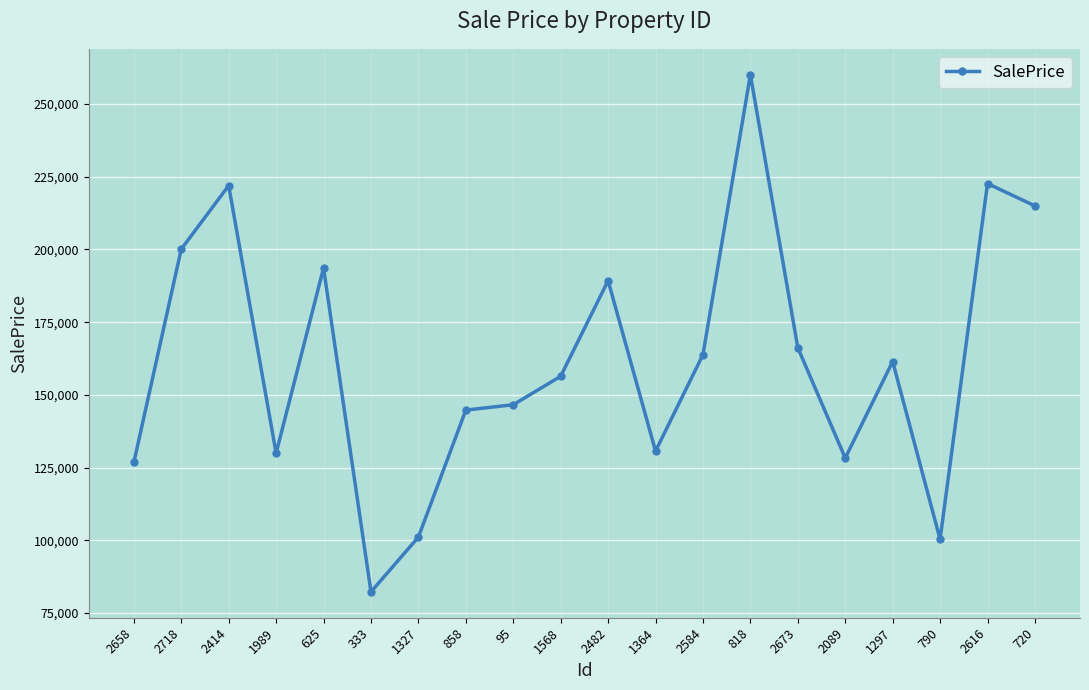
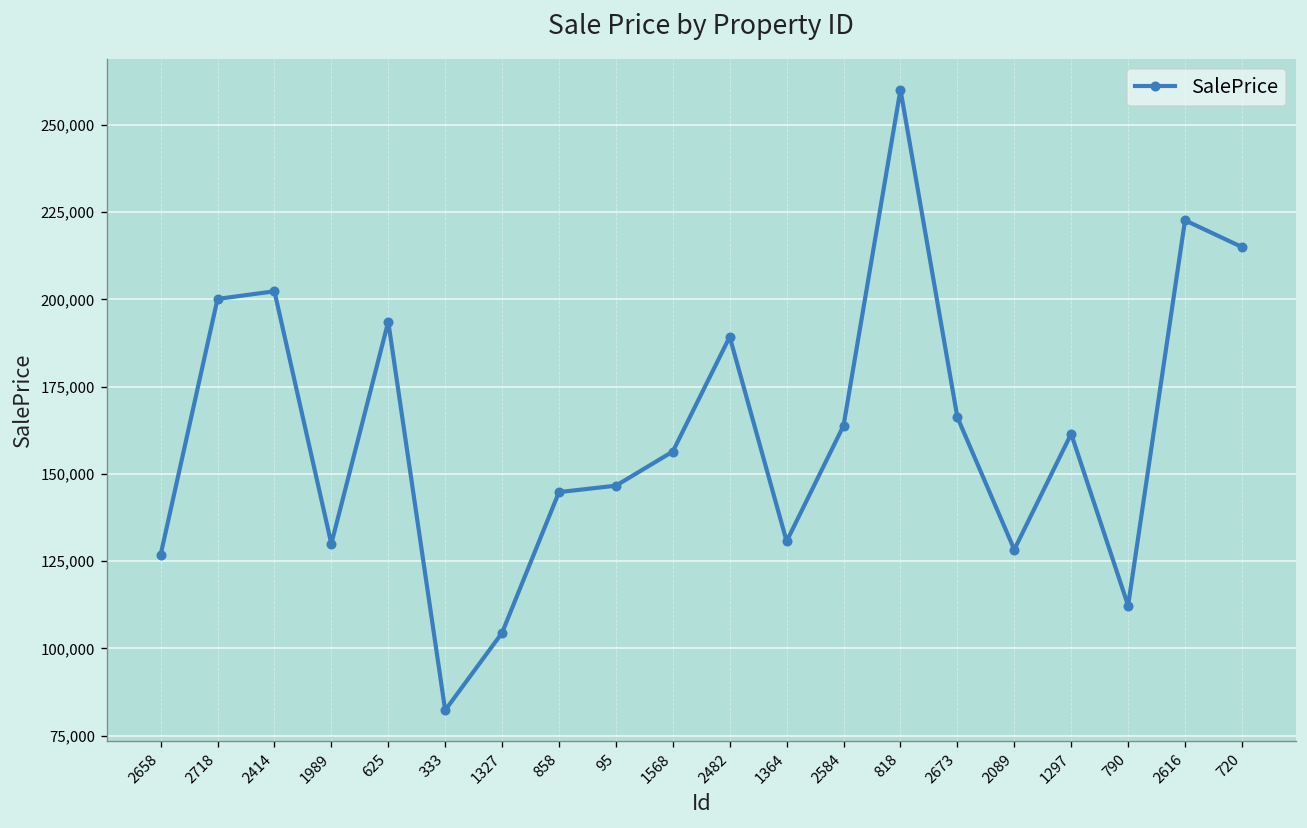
  {
    "2658": "127,000",
    "2718": "200,000",
-   "2414": "222,000",
+   "2414": "202,000",
    "1989": "130,000",
    "625": "194,000",
    "333": "82,000",
-   "1327": "101,000",
+   "1327": "104,000",
    "858": "145,000",
    "95": "147,000",
    "1568": "156,000",
    "2482": "189,000",
    "1364": "131,000",
    "2584": "164,000",
    "818": "260,000",
    "2673": "166,000",
    "2089": "128,000",
    "1297": "161,000",
-   "790": "100,000",
+   "790": "112,000",
    "2616": "223,000",
    "720": "215,000"
  }
